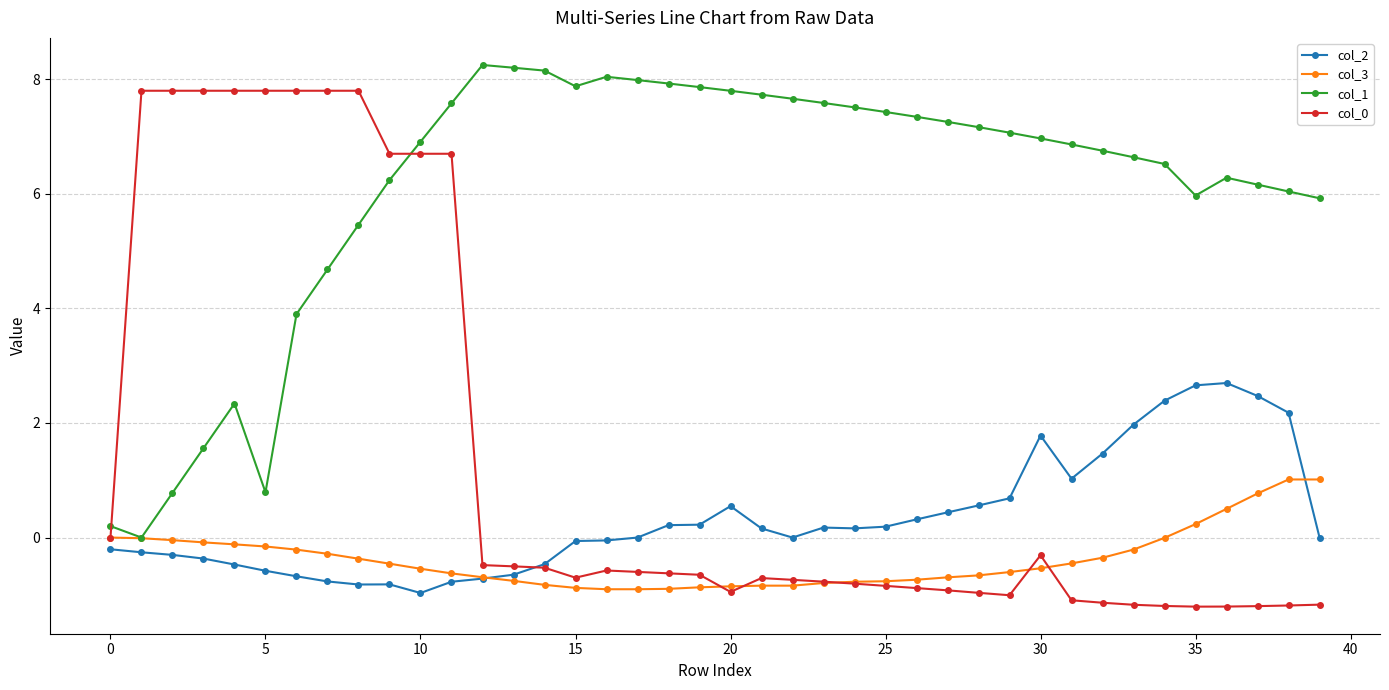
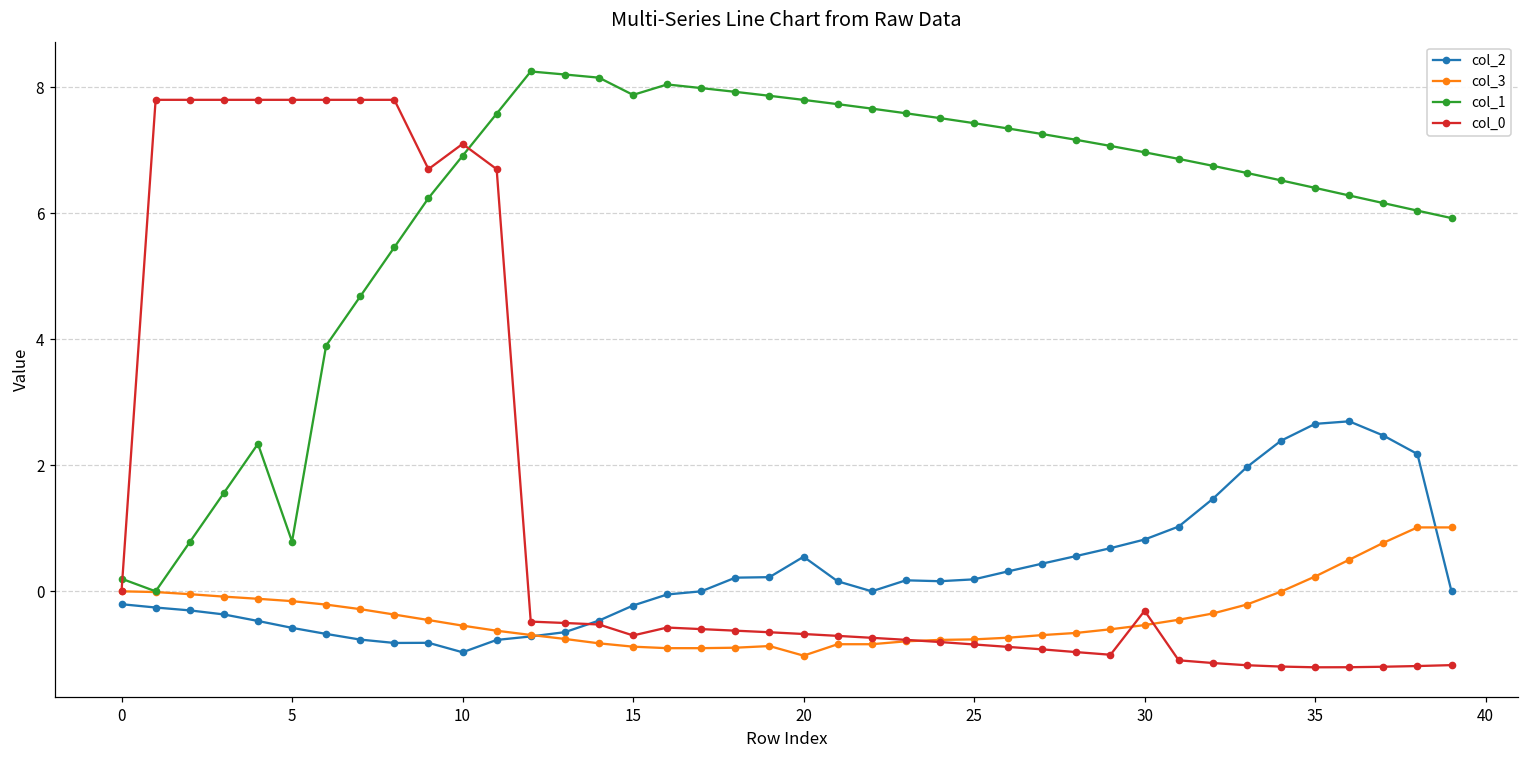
  {
    "col_2": {
      "0": -0.2,
      "5": -0.6,
      "10": -1.0,
-     "15": -0.1,
+     "15": -0.2,
      "20": 0.5,
      "25": 0.2,
-     "30": 1.8,
+     "30": 0.8,
      "35": 2.7
    },
    "col_3": {
      "5": -0.2,
      "10": -0.5,
      "15": -0.9,
-     "20": -0.9,
+     "20": -1.0,
      "25": -0.8,
      "30": -0.5,
      "35": 0.2
    },
    "col_1": {
      "0": 0.2,
      "5": 0.8,
      "10": 6.9,
      "15": 7.9,
      "20": 7.8,
      "25": 7.4,
      "30": 7.0,
-     "35": 6.0
+     "35": 6.4
    },
    "col_0": {
      "5": 7.8,
-     "10": 6.7,
+     "10": 7.1,
      "15": -0.7,
-     "20": -0.9,
+     "20": -0.7,
      "25": -0.8,
      "30": -0.3,
      "35": -1.2
    }
  }
